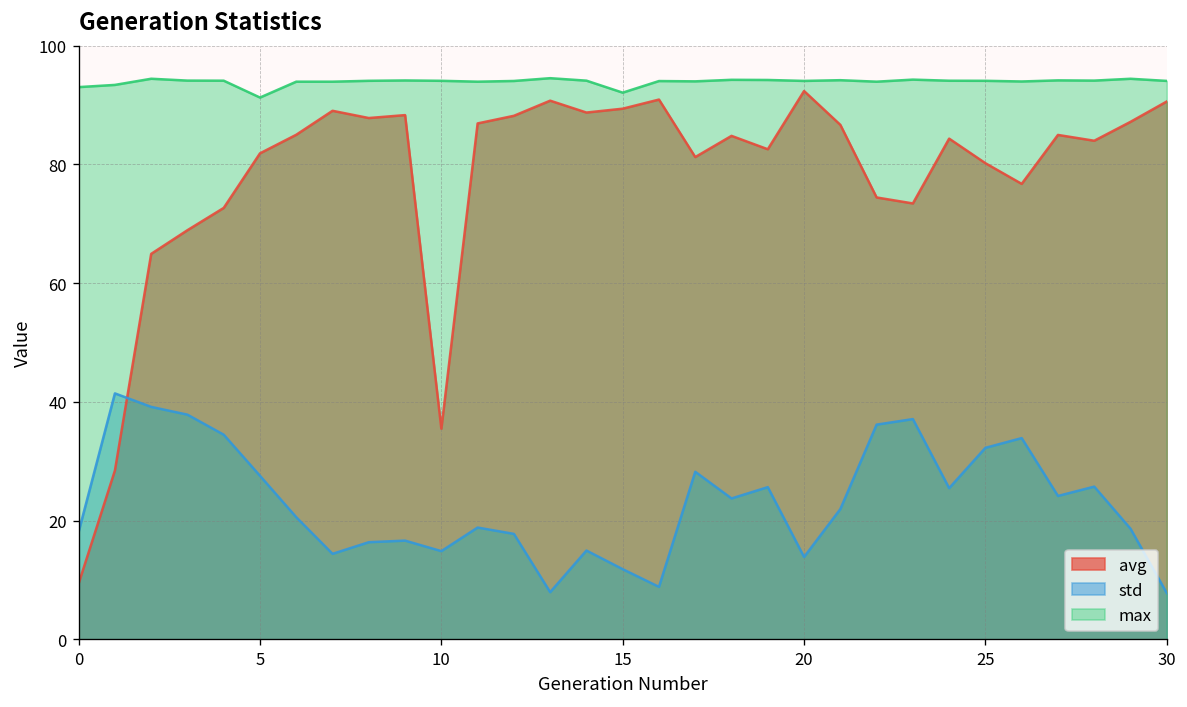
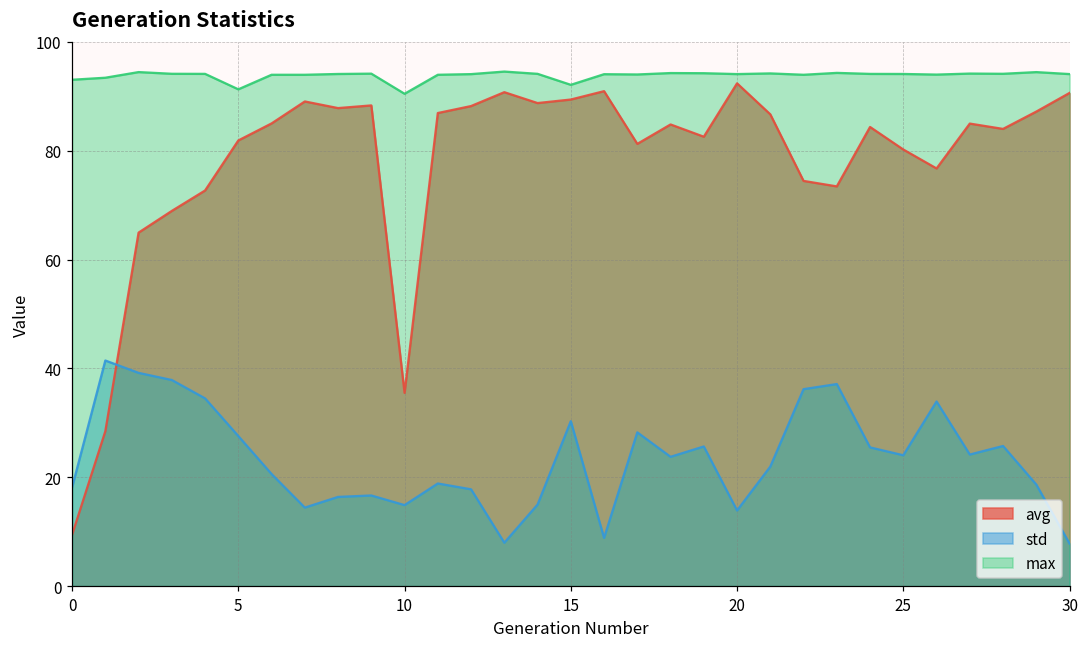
  {
    "avg": {
      "0": 9,
      "5": 82,
      "10": 35,
      "15": 89,
      "20": 92,
      "25": 80,
      "30": 91
    },
    "std": {
      "0": 18,
      "5": 28,
      "10": 15,
-     "15": 12,
+     "15": 30,
      "20": 14,
-     "25": 32,
+     "25": 24,
      "30": 8
    },
    "max": {
      "0": 93,
      "5": 91,
-     "10": 94,
+     "10": 90,
      "15": 92,
      "20": 94,
      "25": 94,
      "30": 94
    }
  }
